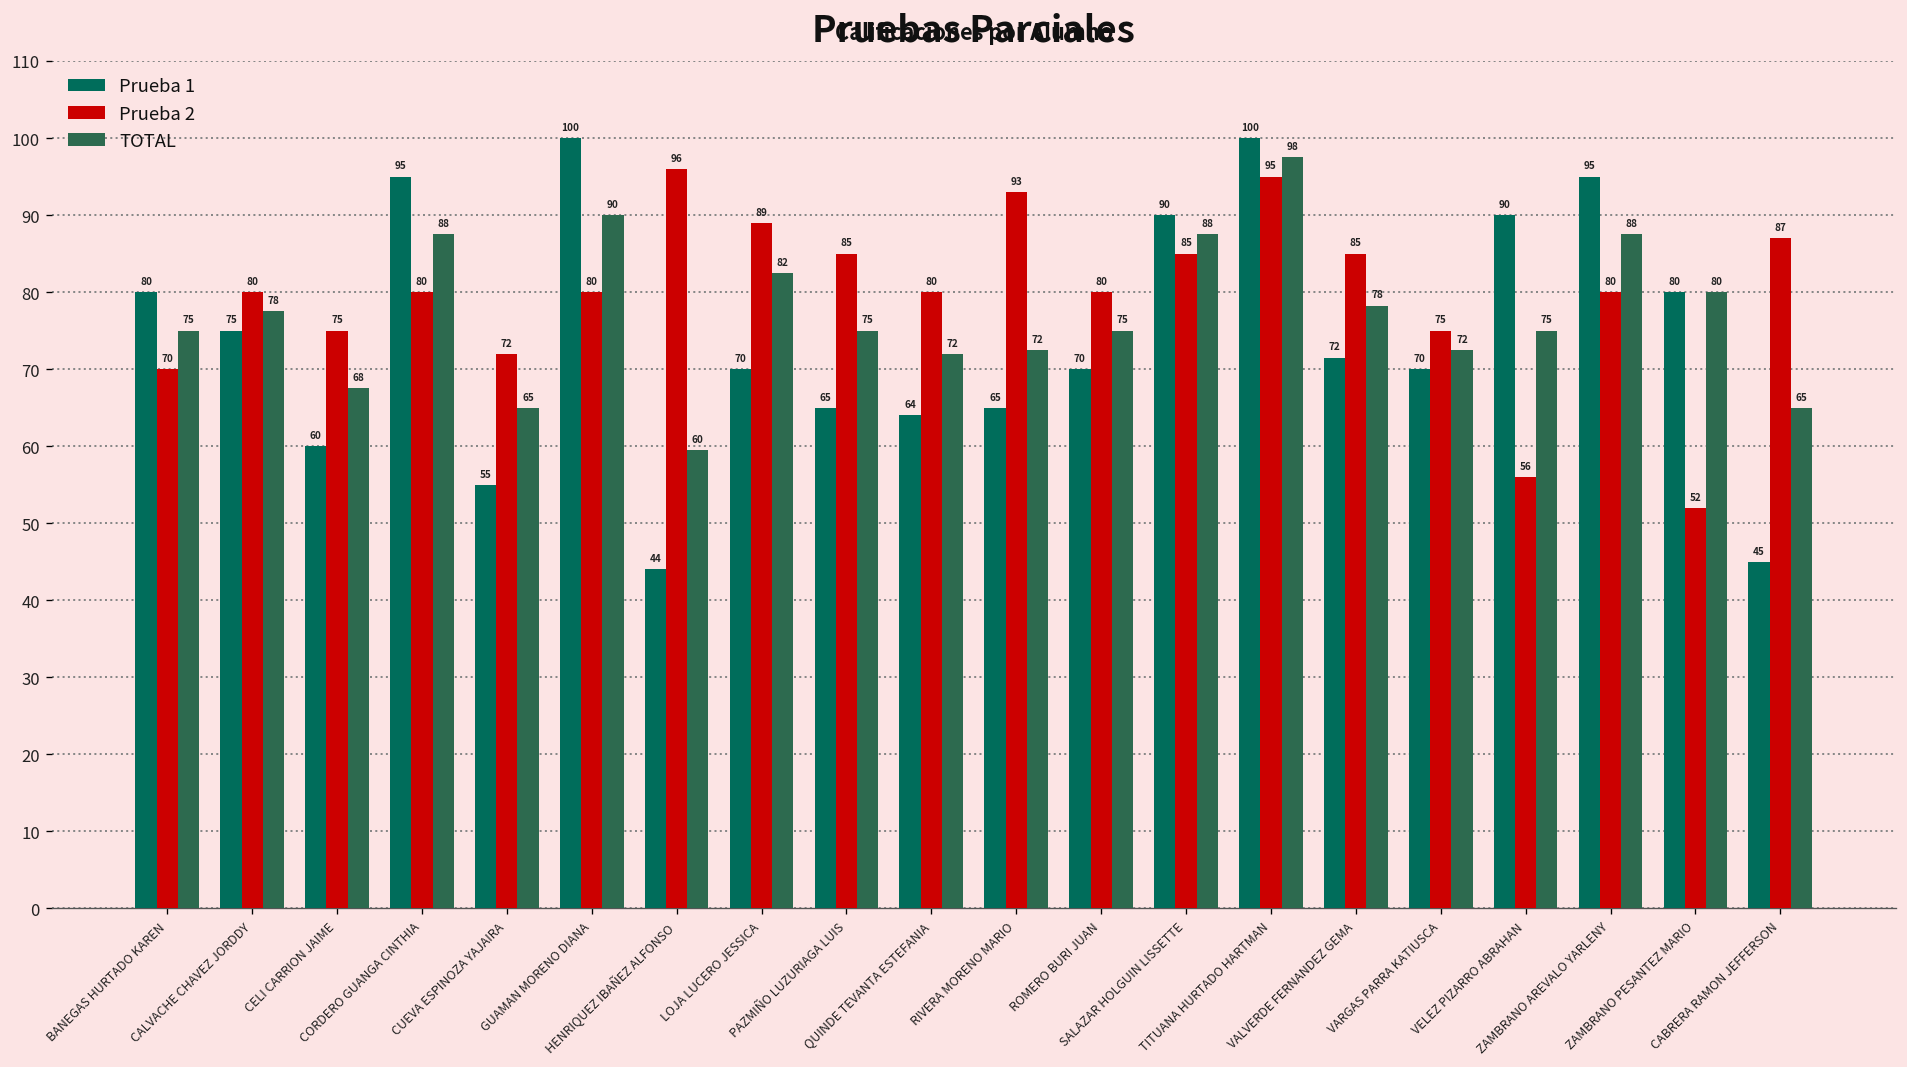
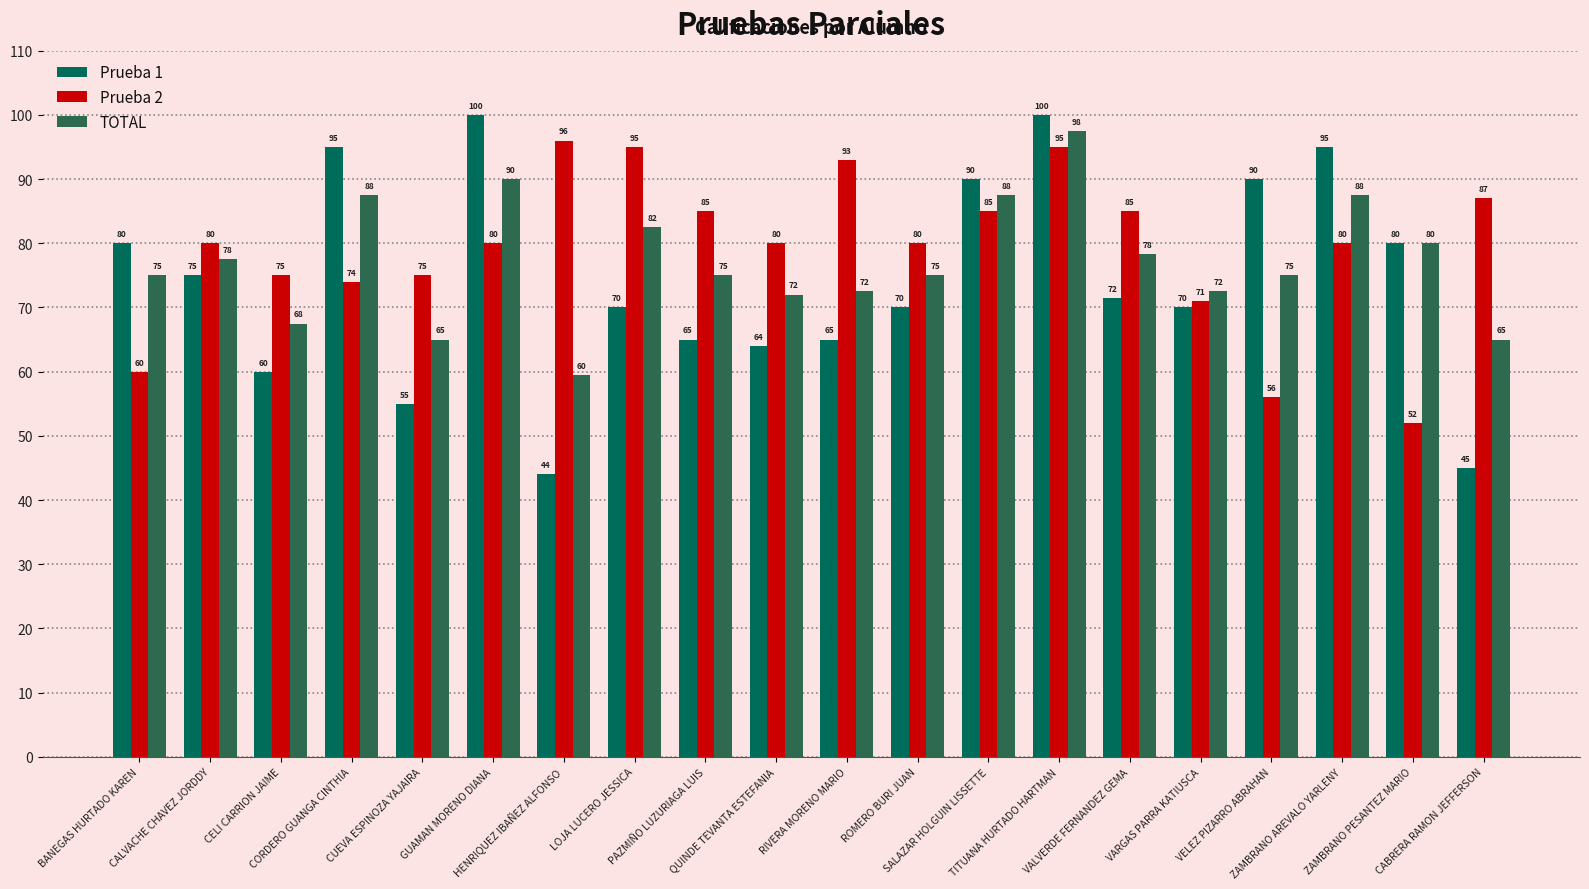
  {
    "Prueba 2": {
-     "BANEGAS HURTADO KAREN": 70,
+     "BANEGAS HURTADO KAREN": 60,
      "CALVACHE CHAVEZ JORDDY": 80,
      "CELI CARRION JAIME": 75,
-     "CORDERO GUANGA CINTHIA": 80,
-     "CUEVA ESPINOZA YAJAIRA": 72,
+     "CORDERO GUANGA CINTHIA": 74,
+     "CUEVA ESPINOZA YAJAIRA": 75,
      "GUAMAN MORENO DIANA": 80,
      "HENRIQUEZ IBAÑEZ ALFONSO": 96,
-     "LOJA LUCERO JESSICA": 89,
+     "LOJA LUCERO JESSICA": 95,
      "PAZMIÑO LUZURIAGA LUIS": 85,
      "QUINDE TEVANTA ESTEFANIA": 80,
      "RIVERA MORENO MARIO": 93,
      "ROMERO BURI JUAN": 80,
      "SALAZAR HOLGUIN LISSETTE": 85,
      "TITUANA HURTADO HARTMAN": 95,
      "VALVERDE FERNANDEZ GEMA": 85,
-     "VARGAS PARRA KATIUSCA": 75,
+     "VARGAS PARRA KATIUSCA": 71,
      "VELEZ PIZARRO ABRAHAN": 56,
      "ZAMBRANO AREVALO YARLENY": 80,
      "ZAMBRANO PESANTEZ MARIO": 52,
      "CABRERA RAMON JEFFERSON": 87
    }
  }
